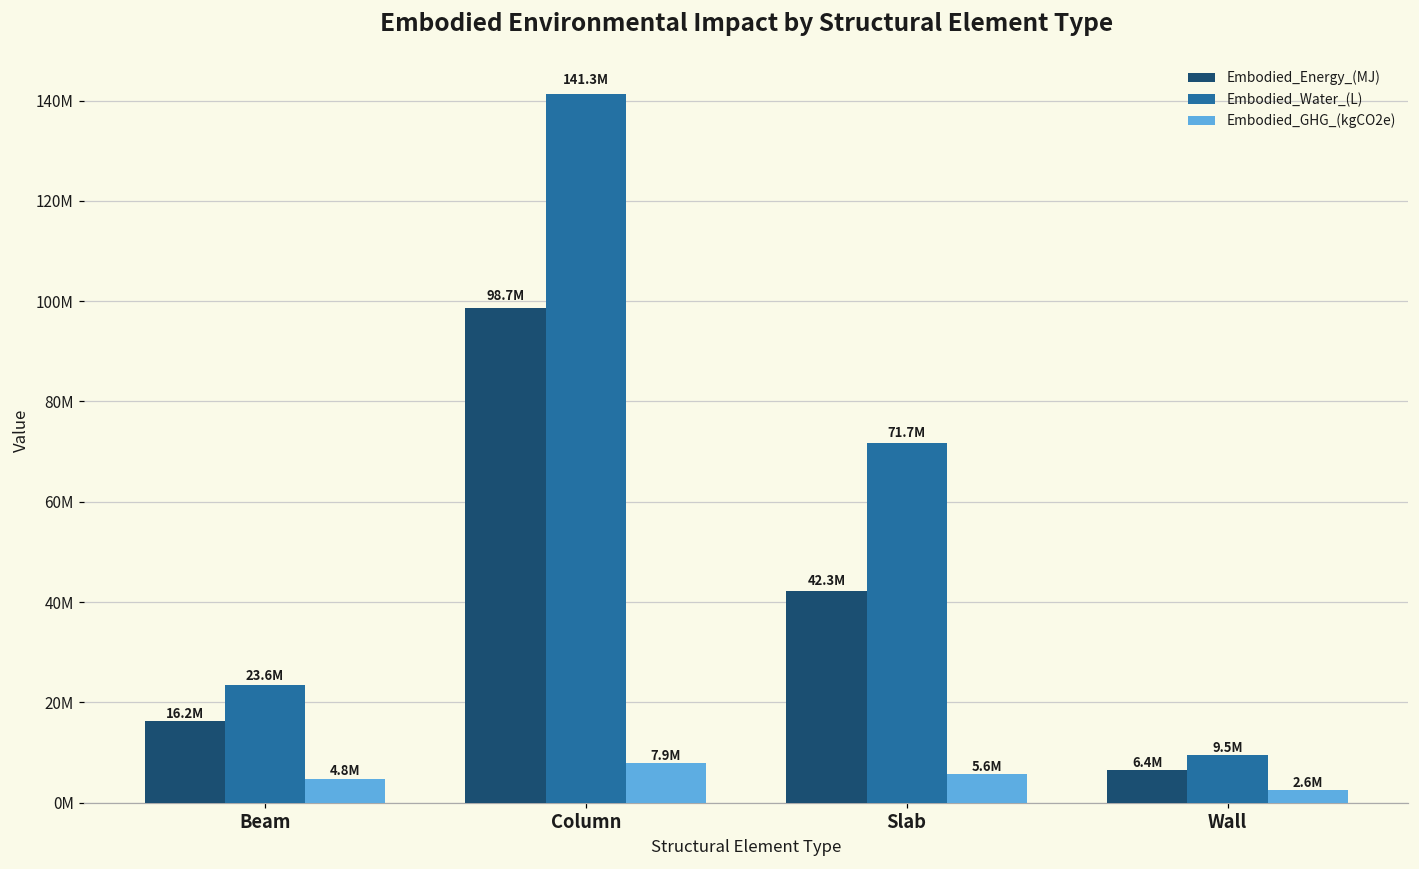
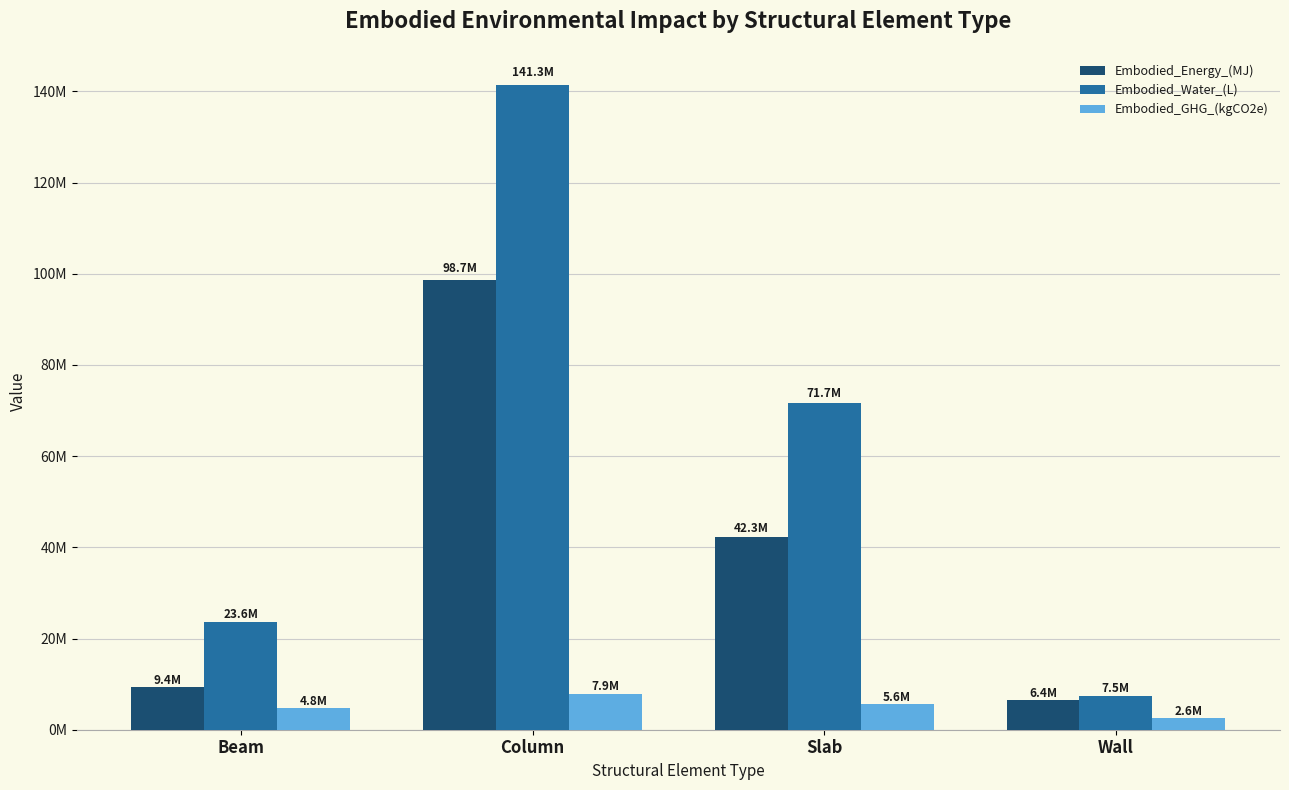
  {
    "Embodied_Energy_(MJ)": {
-     "Beam": "16.2M",
+     "Beam": "9.4M",
      "Column": "98.7M",
      "Slab": "42.3M",
      "Wall": "6.4M"
    },
    "Embodied_Water_(L)": {
      "Beam": "23.6M",
      "Column": "141.3M",
      "Slab": "71.7M",
-     "Wall": "9.5M"
+     "Wall": "7.5M"
    },
    "Embodied_GHG_(kgCO2e)": {
      "Beam": "4.8M",
      "Column": "7.9M",
      "Slab": "5.6M",
      "Wall": "2.6M"
    }
  }
